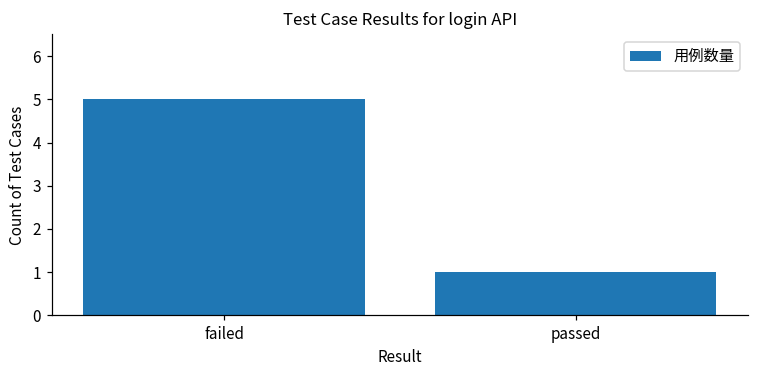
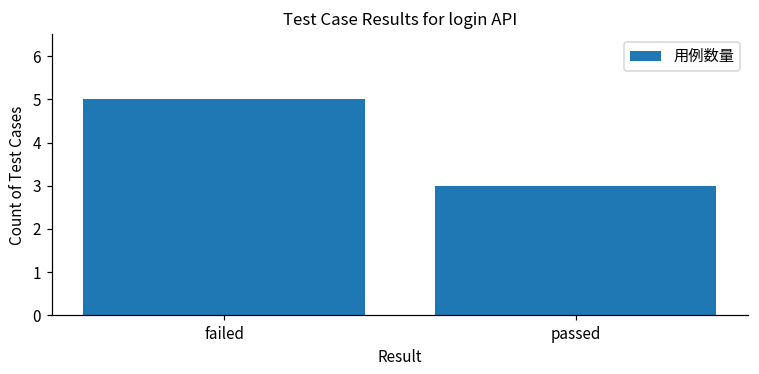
  {
    "failed": 5,
-   "passed": 1
+   "passed": 3
  }
